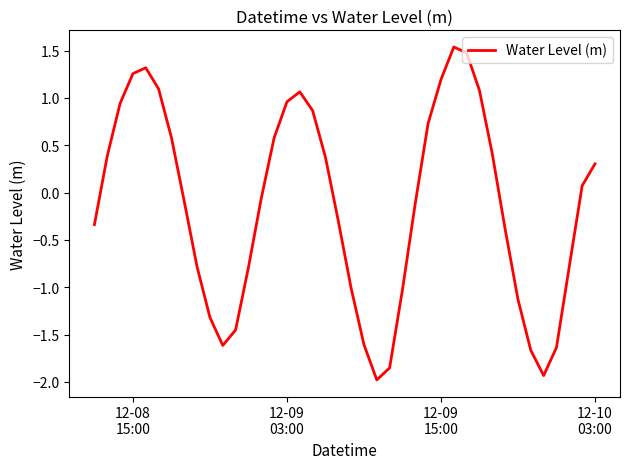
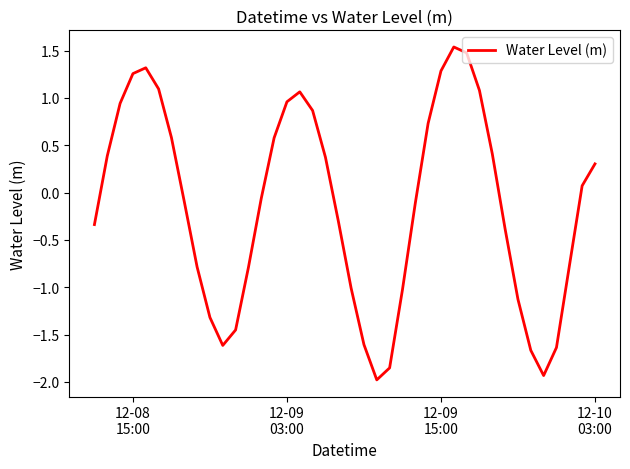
  {
    "12-08 15:00": 1.3,
    "12-09 03:00": 1.0,
-   "12-09 15:00": 1.2,
+   "12-09 15:00": 1.3,
    "12-10 03:00": 0.3
  }
